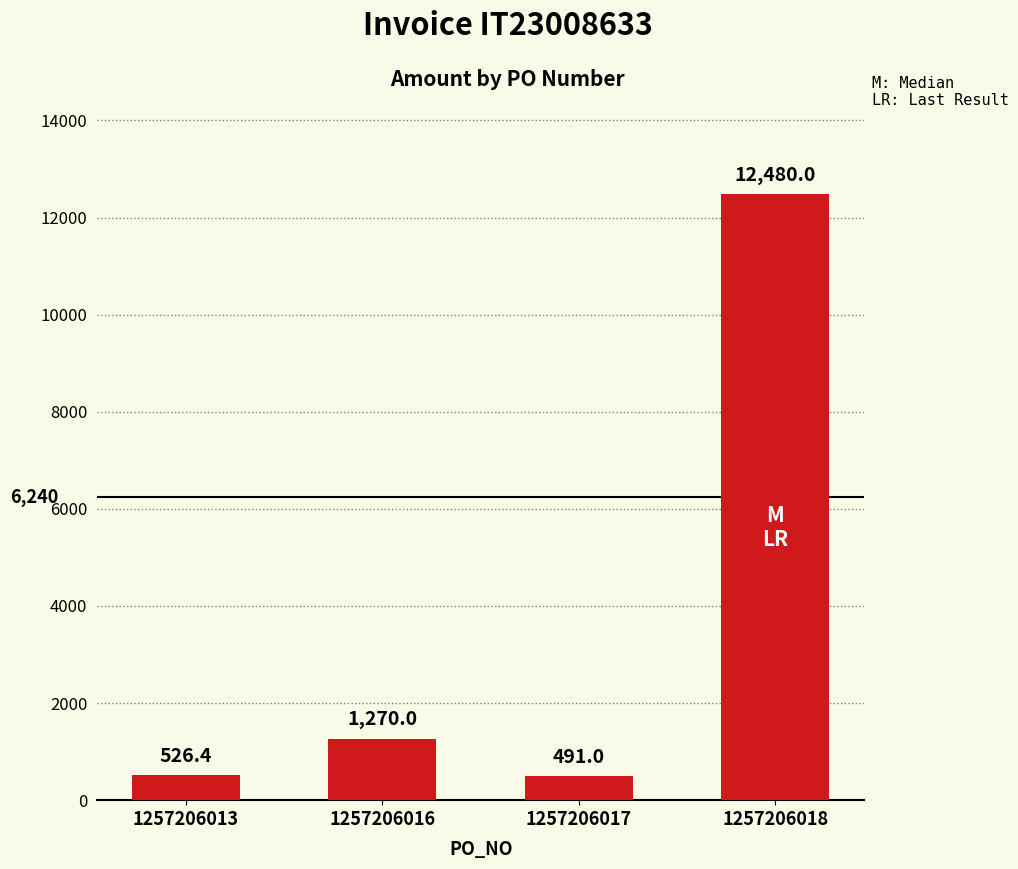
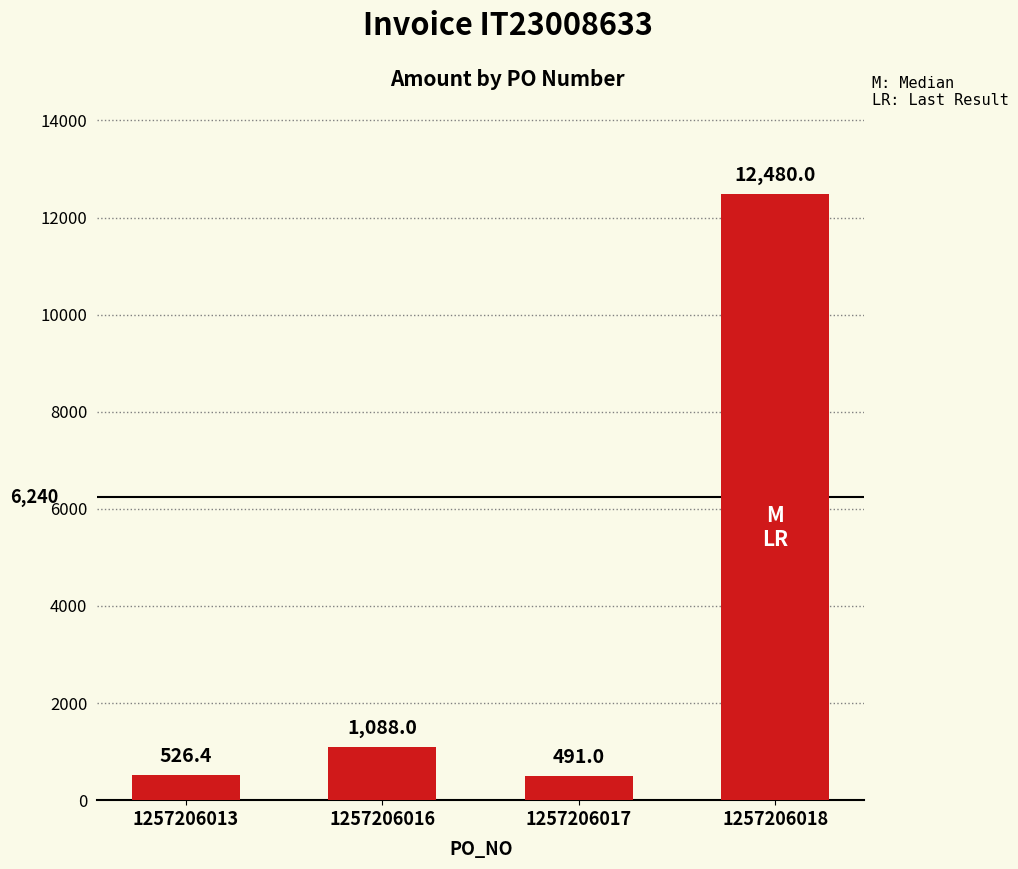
  {
    "1257206013": "526.4",
-   "1257206016": "1,270.0",
+   "1257206016": "1,088.0",
    "1257206017": "491.0",
    "1257206018": "12,480.0"
  }
